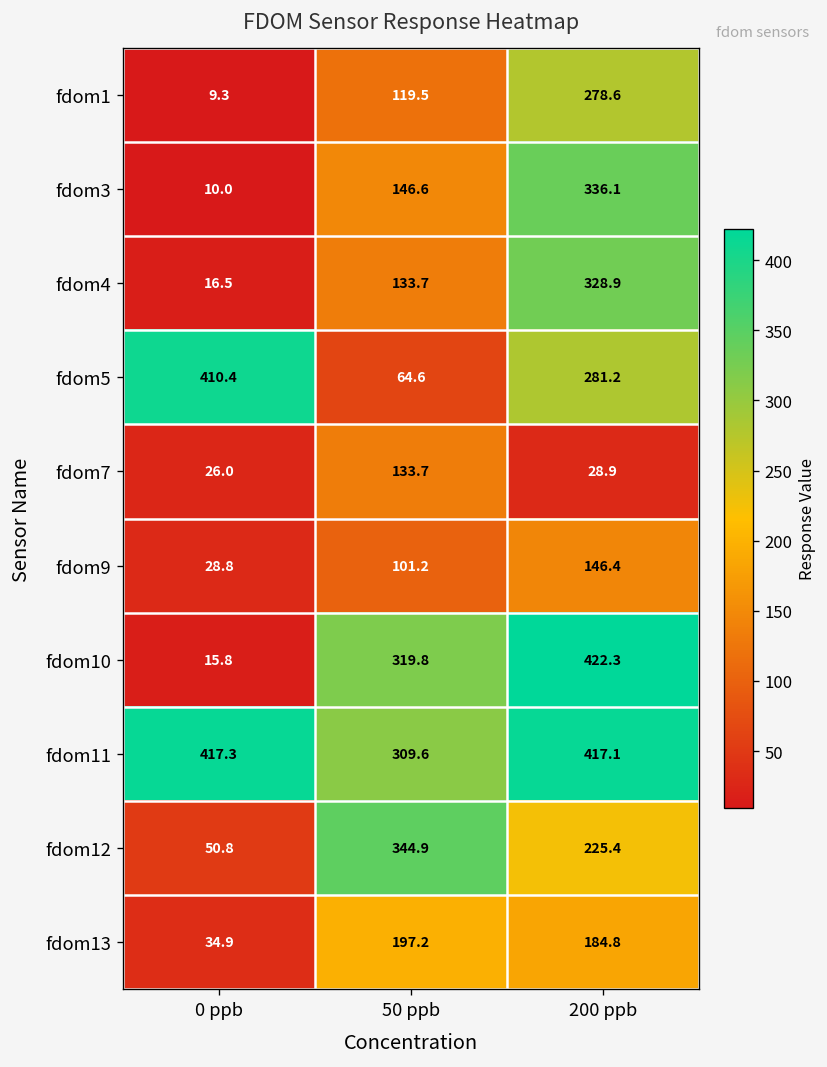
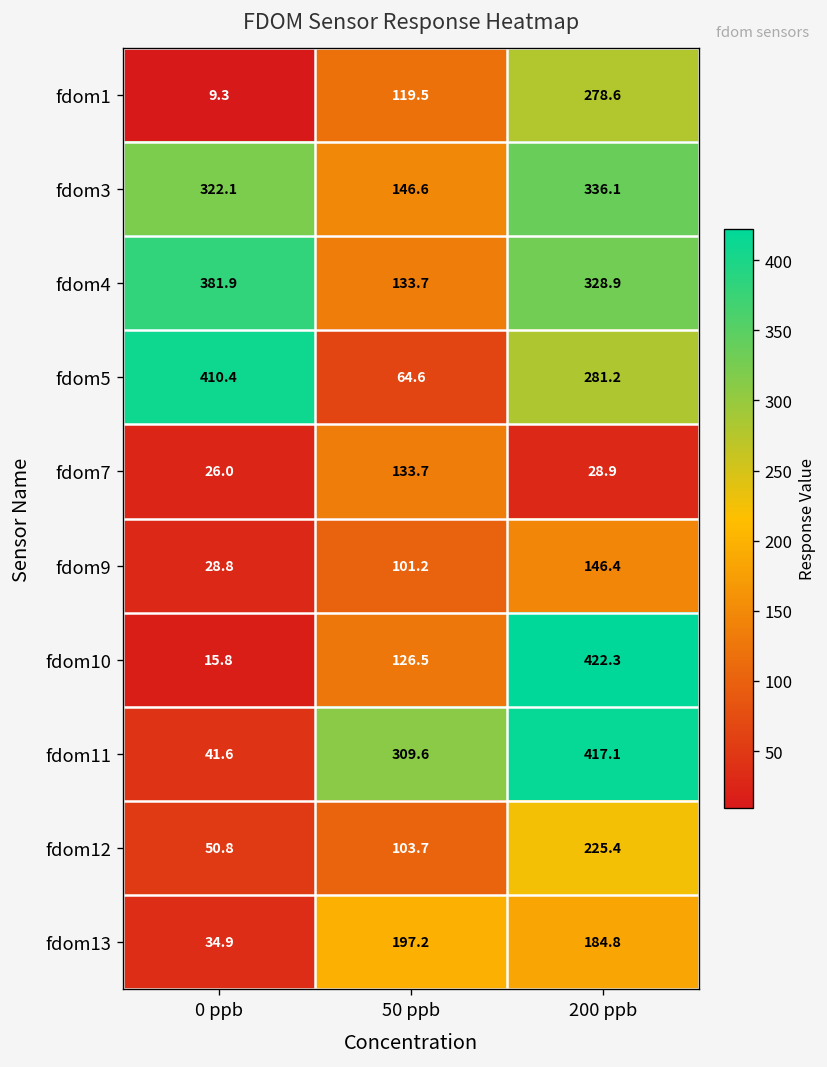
  {
    "fdom1": {
      "0 ppb": 9.3,
      "50 ppb": 119.5,
      "200 ppb": 278.6
    },
    "fdom3": {
-     "0 ppb": 10.0,
+     "0 ppb": 322.1,
      "50 ppb": 146.6,
      "200 ppb": 336.1
    },
    "fdom4": {
-     "0 ppb": 16.5,
+     "0 ppb": 381.9,
      "50 ppb": 133.7,
      "200 ppb": 328.9
    },
    "fdom5": {
      "0 ppb": 410.4,
      "50 ppb": 64.6,
      "200 ppb": 281.2
    },
    "fdom7": {
      "0 ppb": 26.0,
      "50 ppb": 133.7,
      "200 ppb": 28.9
    },
    "fdom9": {
      "0 ppb": 28.8,
      "50 ppb": 101.2,
      "200 ppb": 146.4
    },
    "fdom10": {
      "0 ppb": 15.8,
-     "50 ppb": 319.8,
+     "50 ppb": 126.5,
      "200 ppb": 422.3
    },
    "fdom11": {
-     "0 ppb": 417.3,
+     "0 ppb": 41.6,
      "50 ppb": 309.6,
      "200 ppb": 417.1
    },
    "fdom12": {
      "0 ppb": 50.8,
-     "50 ppb": 344.9,
+     "50 ppb": 103.7,
      "200 ppb": 225.4
    },
    "fdom13": {
      "0 ppb": 34.9,
      "50 ppb": 197.2,
      "200 ppb": 184.8
    }
  }
